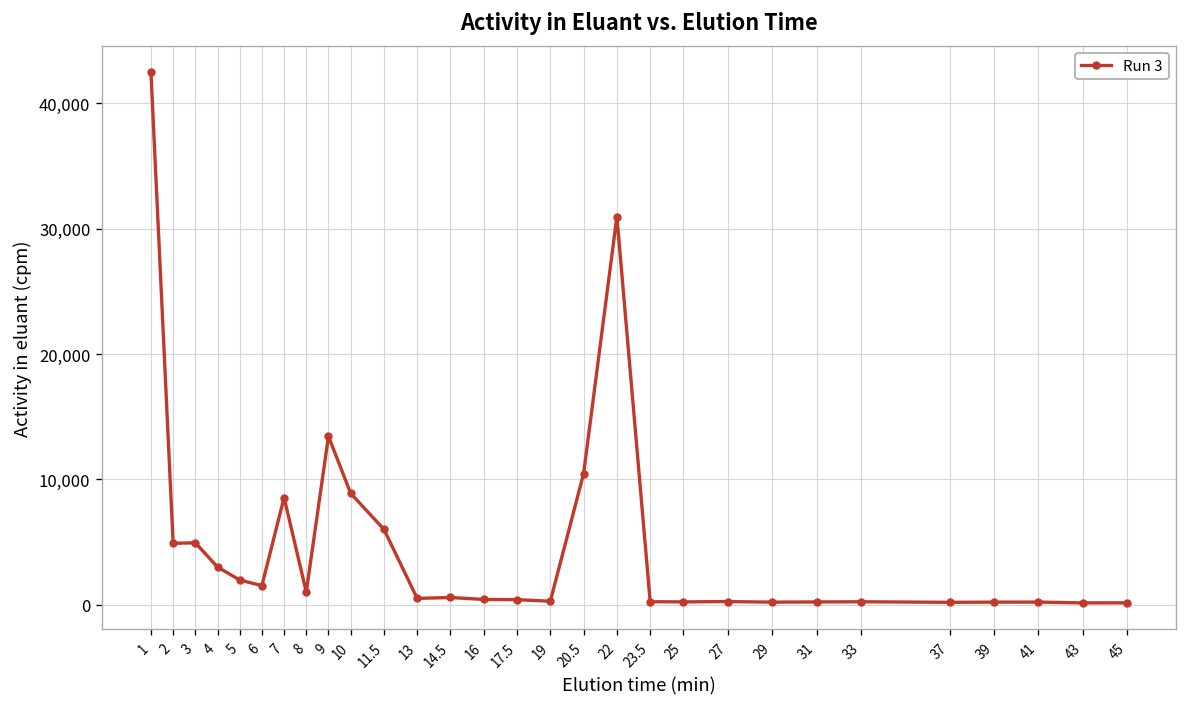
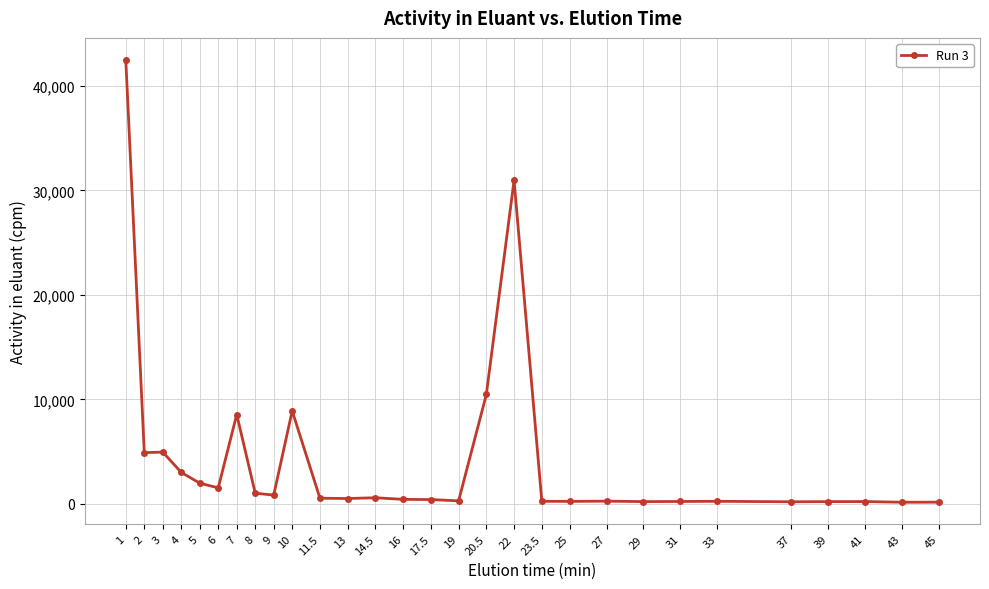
  {
    "1": "42,500",
    "2": "4,900",
    "3": "4,900",
    "4": "3,000",
    "5": "2,000",
    "6": "1,500",
    "7": "8,500",
    "8": "1,000",
-   "9": "13,400",
+   "9": "800",
    "10": "8,900",
-   "11.5": "6,000",
+   "11.5": "500",
    "13": "500",
    "14.5": "600",
    "16": "400",
    "17.5": "400",
    "19": "300",
    "20.5": "10,500",
    "22": "31,000",
    "23.5": "200",
    "25": "200",
    "27": "300",
    "29": "200",
    "31": "200",
    "33": "200",
    "37": "200",
    "39": "200",
    "41": "200",
    "43": "100",
    "45": "200"
  }
